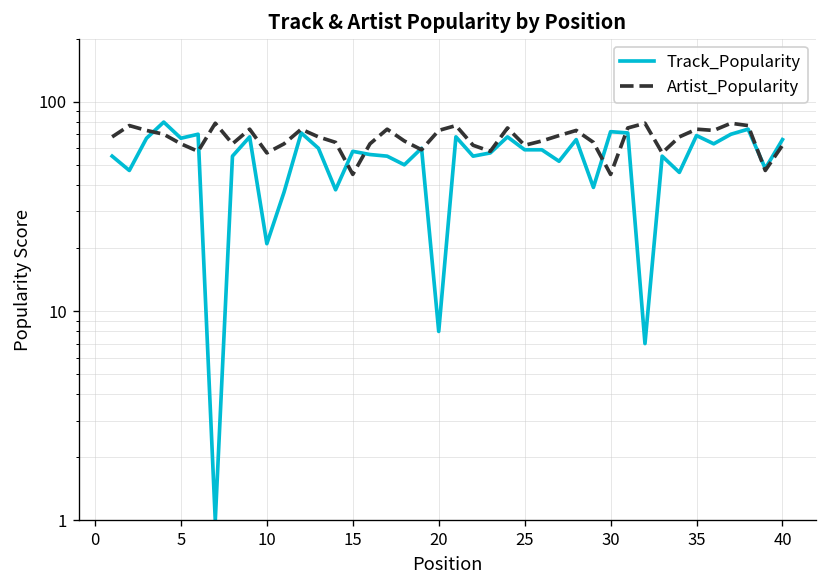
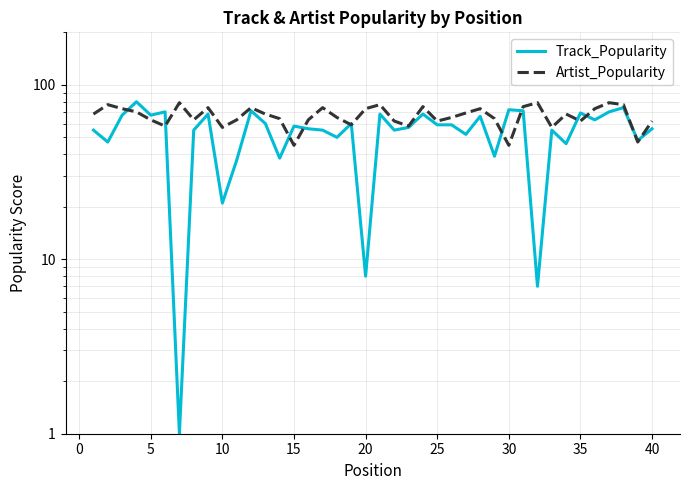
  {
    "Track_Popularity": {
      "5": 67,
      "10": 21,
      "15": 58,
      "20": 8,
      "25": 59,
      "30": 72,
      "35": 69,
-     "40": 66
+     "40": 56
    },
    "Artist_Popularity": {
      "5": 63,
      "10": 57,
      "15": 45,
      "20": 73,
      "25": 62,
      "30": 45,
-     "35": 74,
+     "35": 62,
      "40": 62
    }
  }
